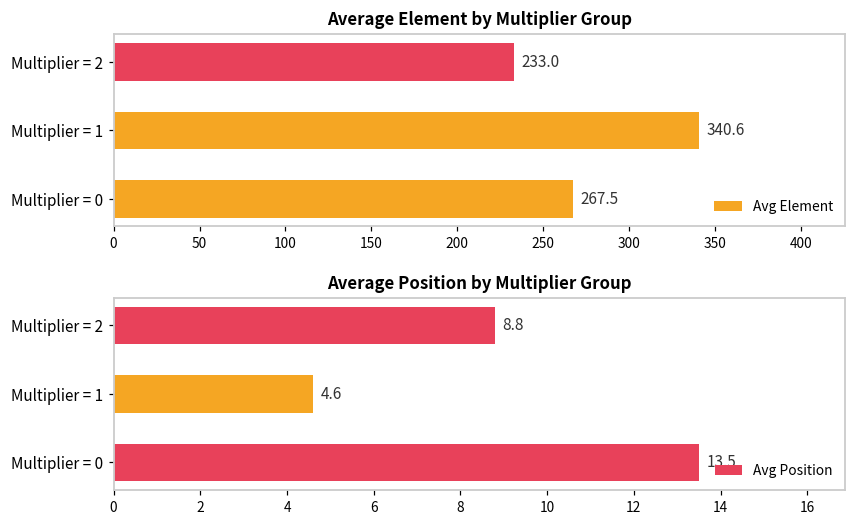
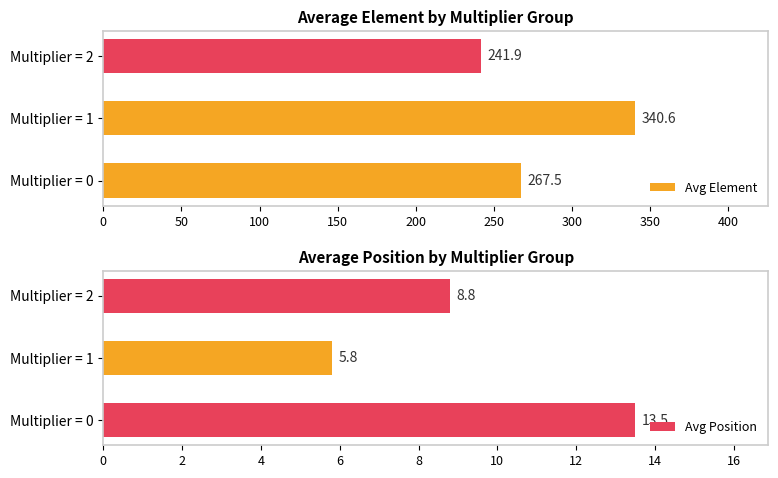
  {
    "Average Element by Multiplier Group": {
-     "Multiplier = 2": 233.0,
+     "Multiplier = 2": 241.9,
      "Multiplier = 1": 340.6,
      "Multiplier = 0": 267.5
    },
    "Average Position by Multiplier Group": {
      "Multiplier = 2": 8.8,
-     "Multiplier = 1": 4.6,
+     "Multiplier = 1": 5.8,
      "Multiplier = 0": 13.5
    }
  }
